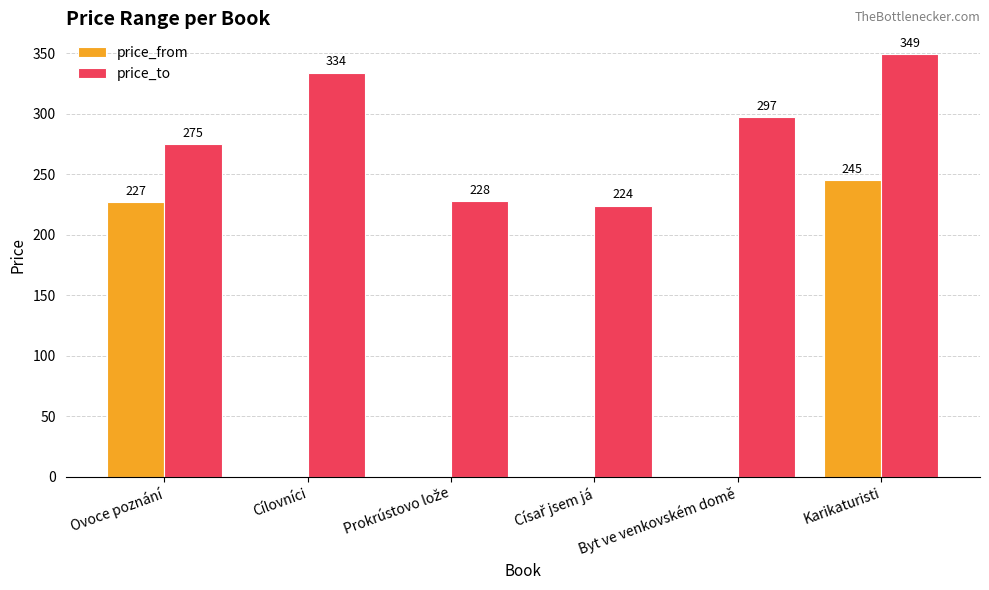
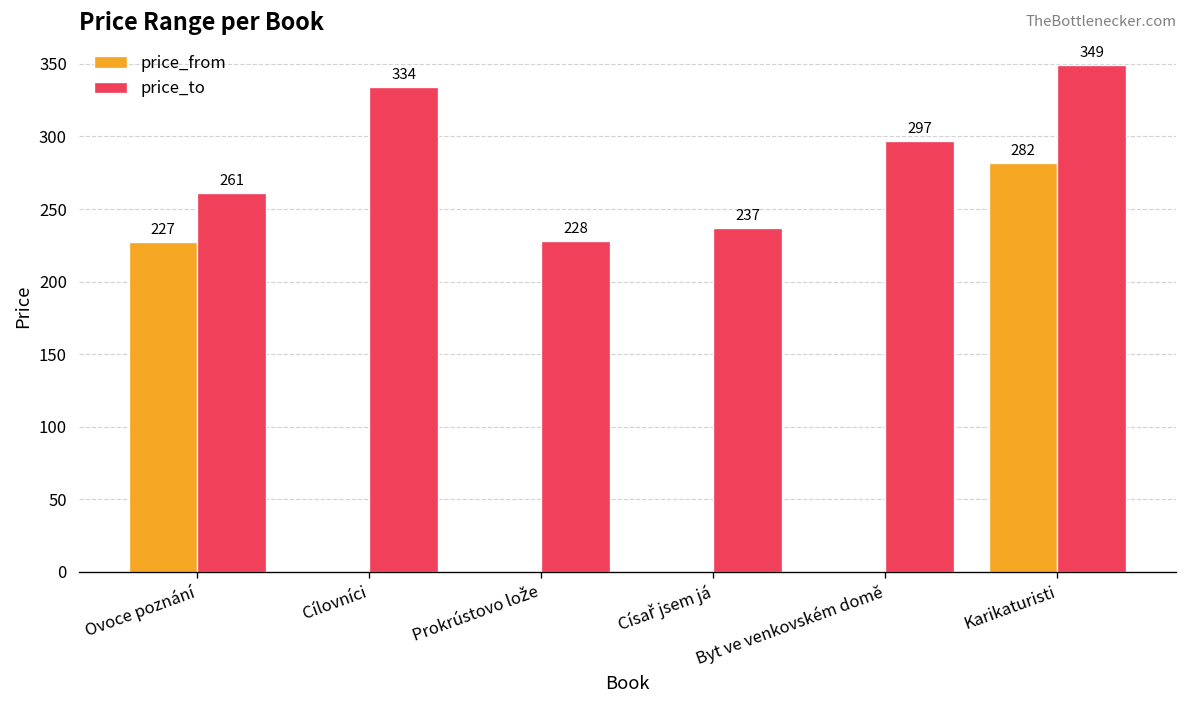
  {
    "price_from": {
      "Ovoce poznání": 227,
-     "Karikaturisti": 245
+     "Karikaturisti": 282
    },
    "price_to": {
-     "Ovoce poznání": 275,
+     "Ovoce poznání": 261,
      "Cílovníci": 334,
      "Prokrústovo lože": 228,
-     "Císař jsem já": 224,
+     "Císař jsem já": 237,
      "Byt ve venkovském domě": 297,
      "Karikaturisti": 349
    }
  }
